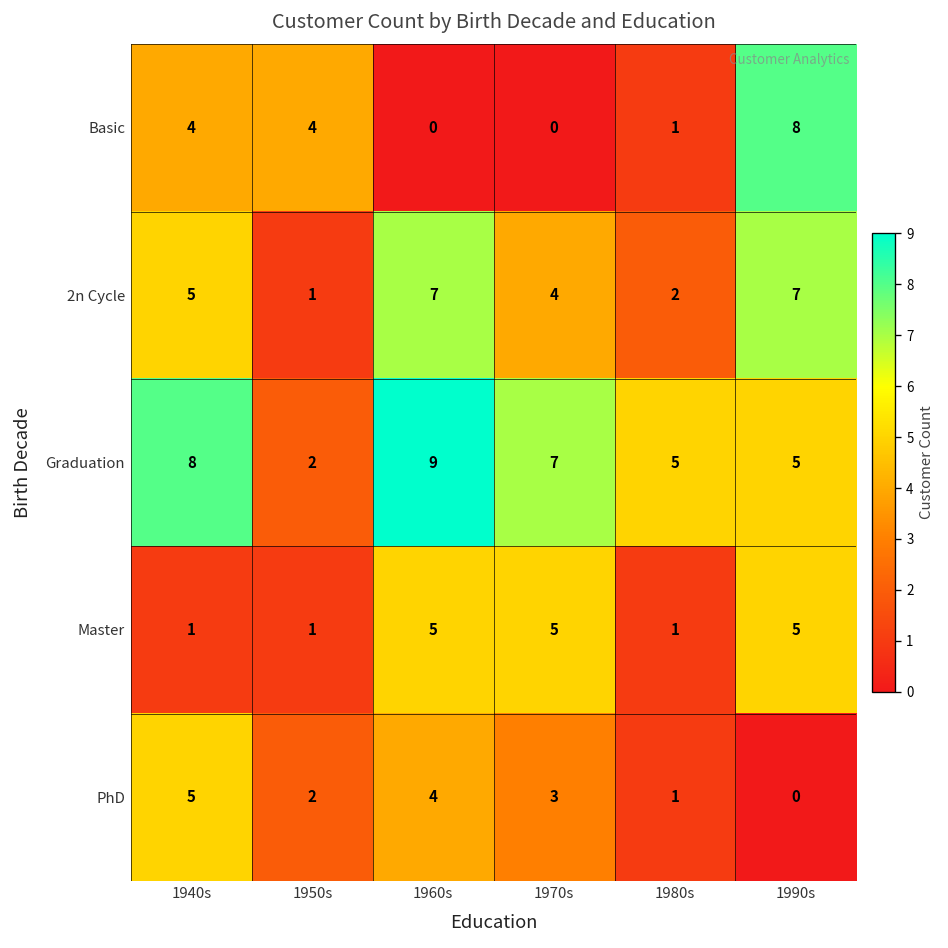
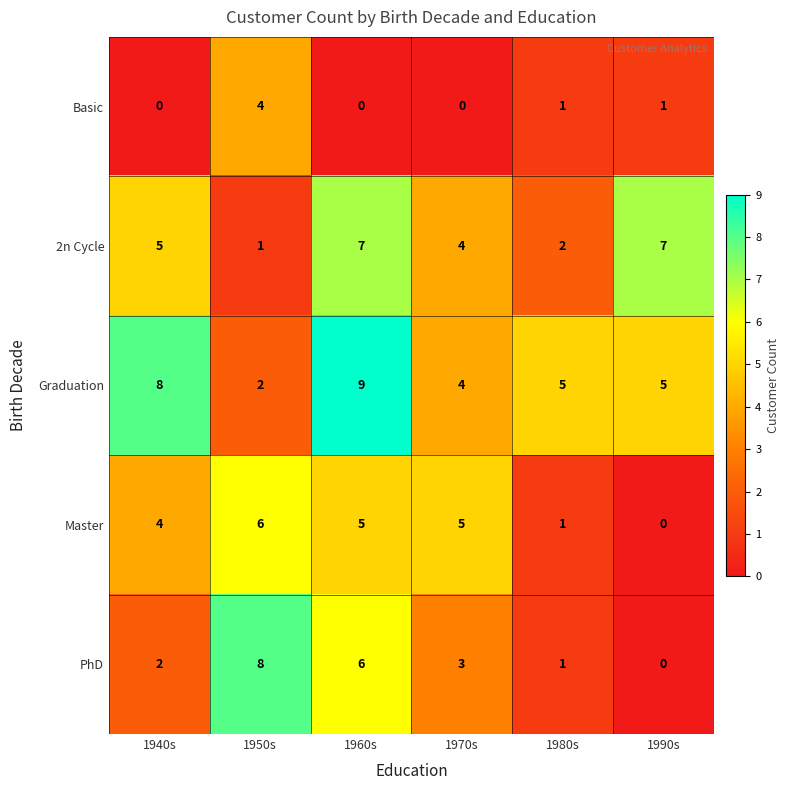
  {
    "Basic": {
-     "1940s": 4,
+     "1940s": 0,
      "1950s": 4,
      "1960s": 0,
      "1970s": 0,
      "1980s": 1,
-     "1990s": 8
+     "1990s": 1
    },
    "2n Cycle": {
      "1940s": 5,
      "1950s": 1,
      "1960s": 7,
      "1970s": 4,
      "1980s": 2,
      "1990s": 7
    },
    "Graduation": {
      "1940s": 8,
      "1950s": 2,
      "1960s": 9,
-     "1970s": 7,
+     "1970s": 4,
      "1980s": 5,
      "1990s": 5
    },
    "Master": {
-     "1940s": 1,
-     "1950s": 1,
+     "1940s": 4,
+     "1950s": 6,
      "1960s": 5,
      "1970s": 5,
      "1980s": 1,
-     "1990s": 5
+     "1990s": 0
    },
    "PhD": {
-     "1940s": 5,
-     "1950s": 2,
-     "1960s": 4,
+     "1940s": 2,
+     "1950s": 8,
+     "1960s": 6,
      "1970s": 3,
      "1980s": 1,
      "1990s": 0
    }
  }
